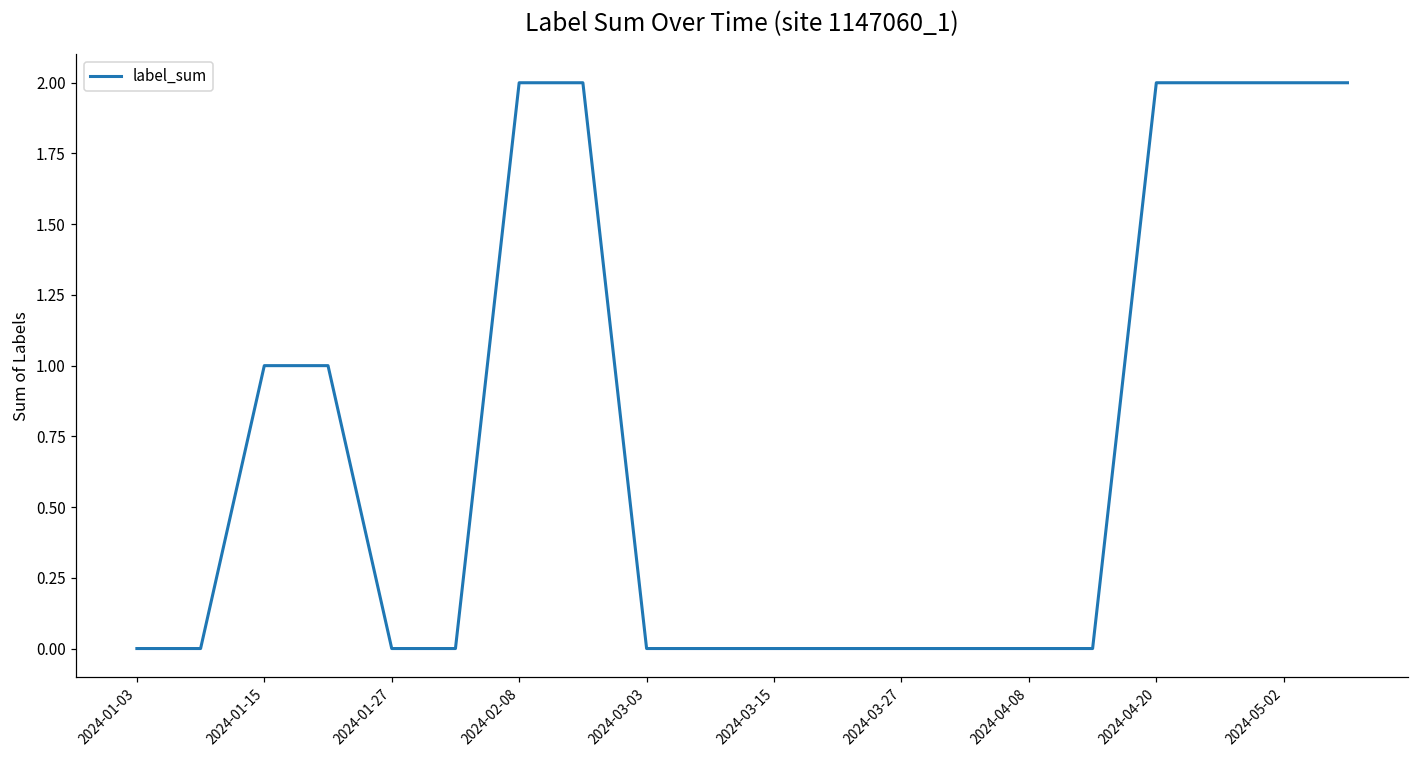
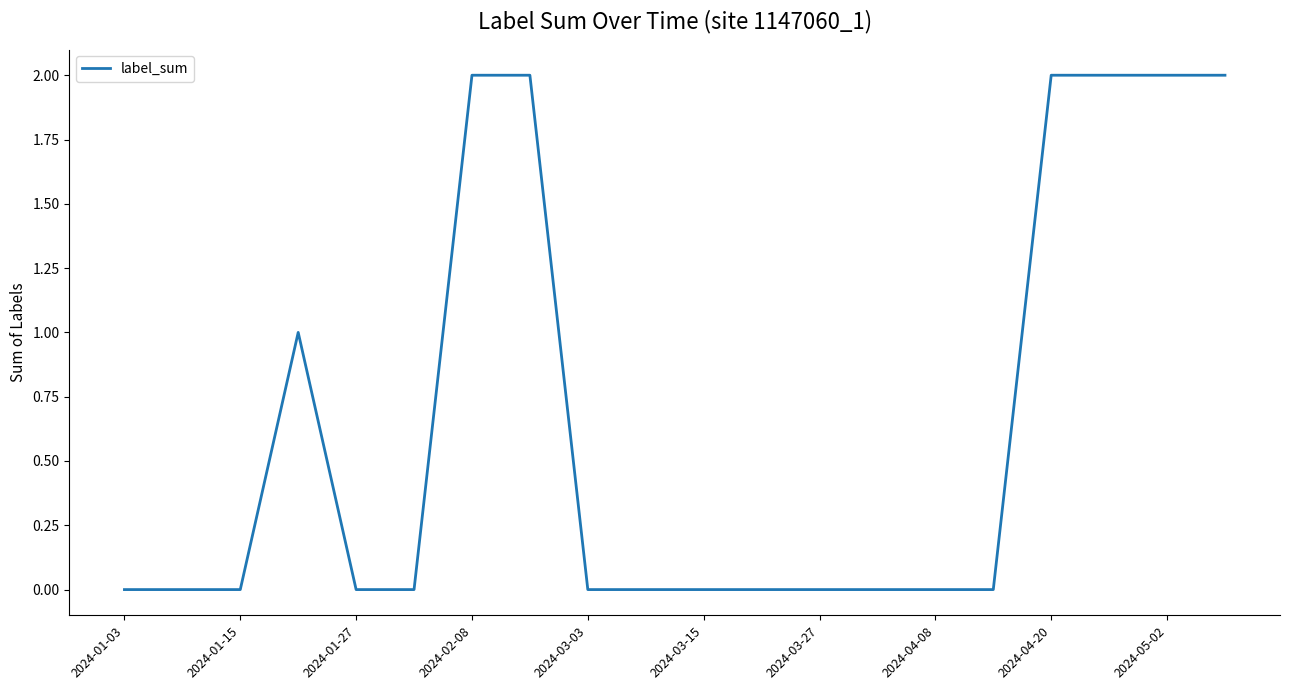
  {
    "2024-01-03": 0,
-   "2024-01-15": 1,
+   "2024-01-15": 0,
    "2024-01-27": 0,
    "2024-02-08": 2,
    "2024-03-03": 0,
    "2024-03-15": 0,
    "2024-03-27": 0,
    "2024-04-08": 0,
    "2024-04-20": 2,
    "2024-05-02": 2
  }
